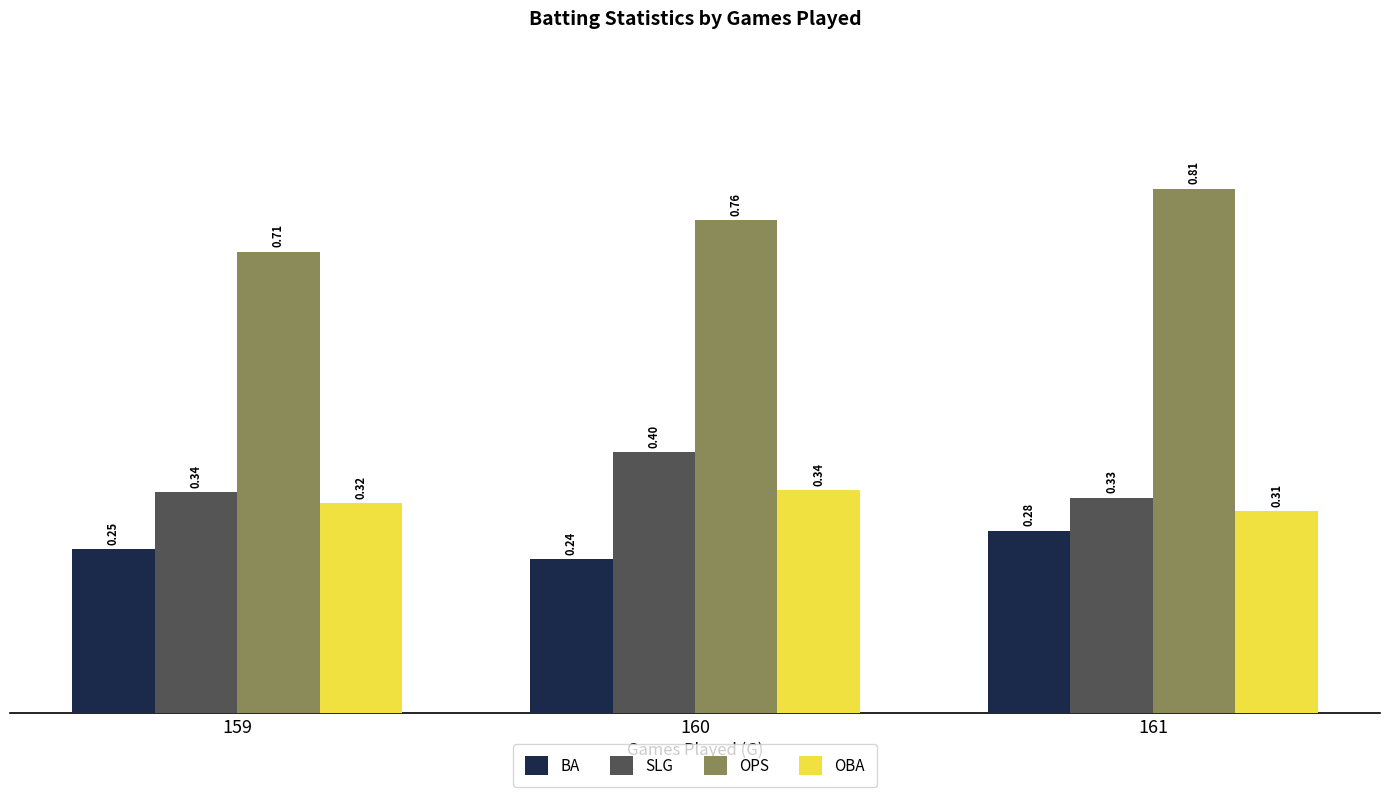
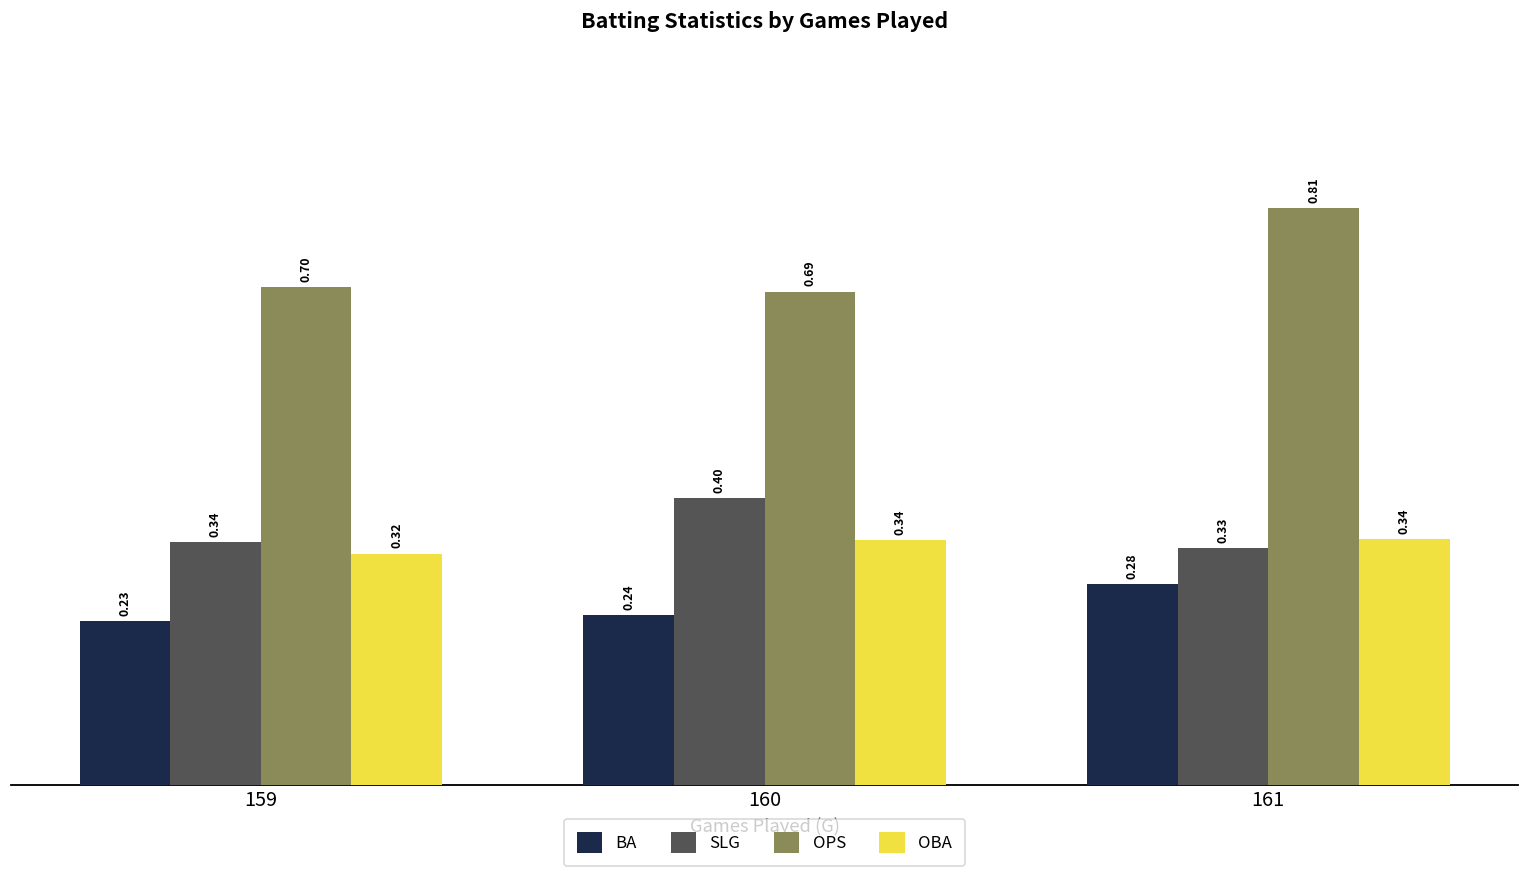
  {
    "BA": {
-     "159": 0.25,
+     "159": 0.23,
      "160": 0.24,
      "161": 0.28
    },
    "SLG": {
      "159": 0.34,
      "160": 0.40,
      "161": 0.33
    },
    "OPS": {
-     "159": 0.71,
-     "160": 0.76,
+     "159": 0.70,
+     "160": 0.69,
      "161": 0.81
    },
    "OBA": {
      "159": 0.32,
      "160": 0.34,
-     "161": 0.31
+     "161": 0.34
    }
  }
